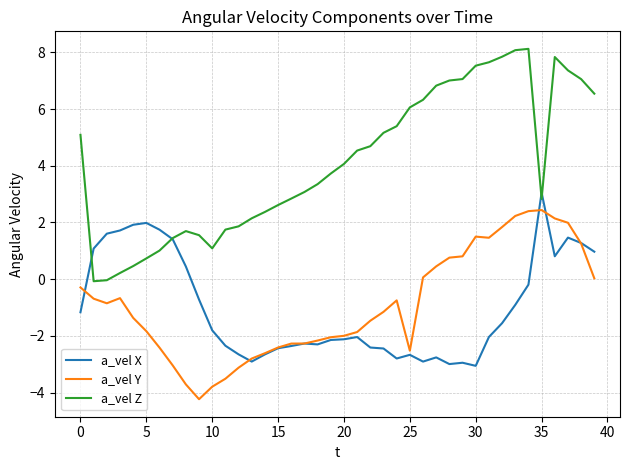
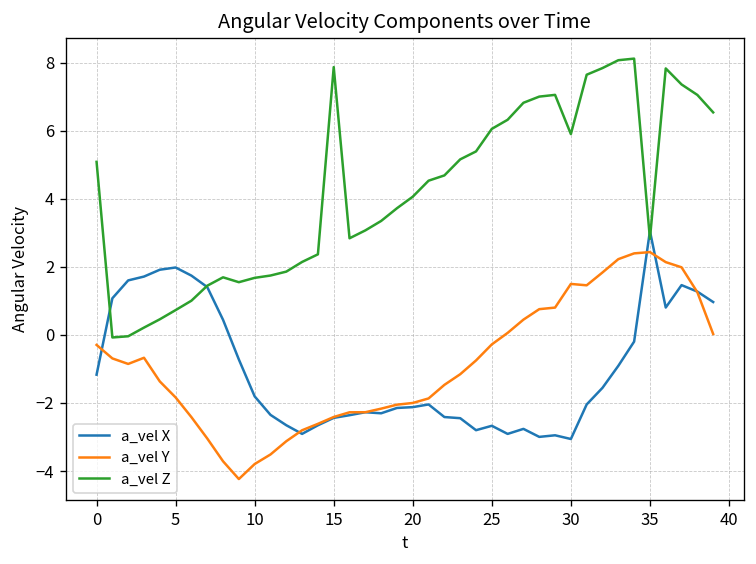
  {
    "a_vel X": {
      "0": -1.2,
      "5": 2.0,
      "10": -1.8,
      "20": -2.1,
      "25": -2.7,
      "30": -3.1,
      "35": 3.1
    },
    "a_vel Y": {
      "0": -0.3,
      "5": -1.8,
      "10": -3.8,
      "20": -2.0,
-     "25": -2.5,
+     "25": -0.3,
      "30": 1.5,
      "35": 2.4
    },
    "a_vel Z": {
      "0": 5.1,
      "5": 0.7,
-     "10": 1.1,
-     "15": 2.6,
+     "10": 1.7,
+     "15": 7.9,
      "20": 4.1,
      "25": 6.1,
-     "30": 7.5,
+     "30": 5.9,
      "35": 2.8
    }
  }
